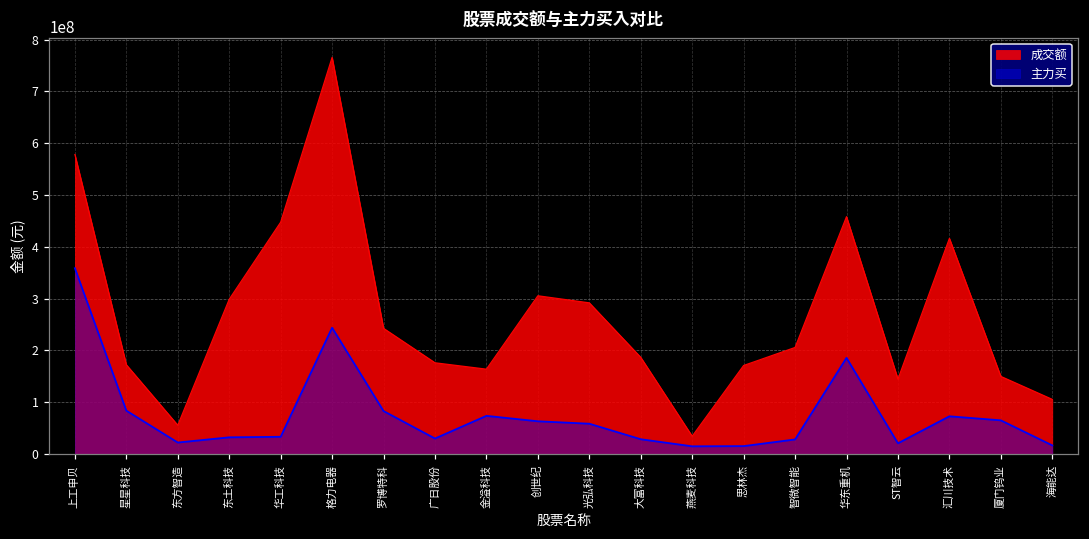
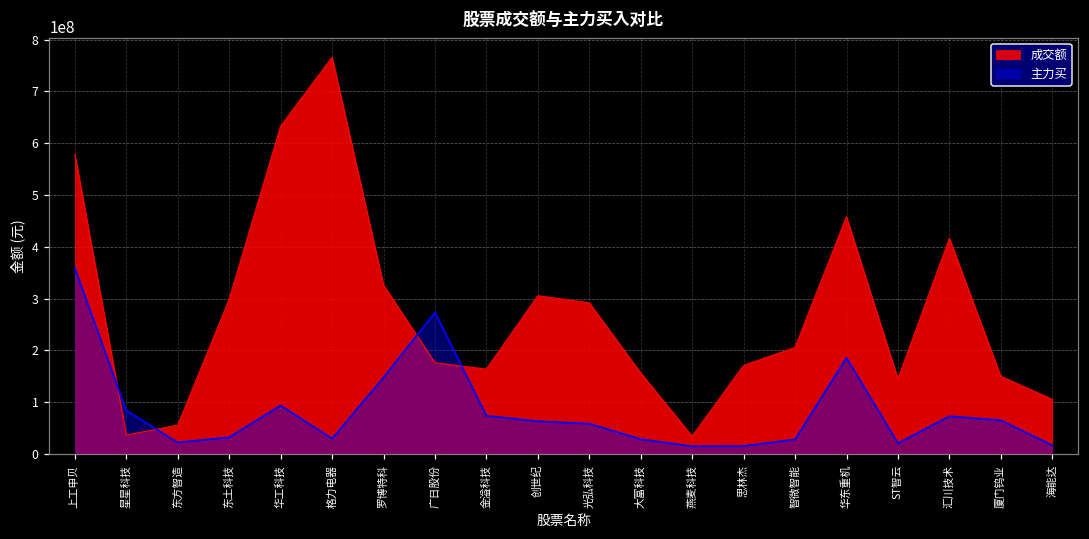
  {
    "成交额": {
      "上工申贝": 580000000,
-     "星星科技": 170000000,
+     "星星科技": 40000000,
      "东方智造": 60000000,
      "东土科技": 300000000,
-     "华工科技": 450000000,
+     "华工科技": 630000000,
      "格力电器": 770000000,
-     "罗博特科": 240000000,
+     "罗博特科": 330000000,
      "广日股份": 180000000,
      "金溢科技": 160000000,
      "创世纪": 310000000,
      "光弘科技": 290000000,
-     "大富科技": 190000000,
+     "大富科技": 160000000,
      "燕麦科技": 30000000,
      "思林杰": 170000000,
      "智微智能": 210000000,
      "华东重机": 460000000,
      "ST智云": 140000000,
      "汇川技术": 420000000,
      "厦门钨业": 150000000,
      "海能达": 110000000
    },
    "主力买": {
      "上工申贝": 360000000,
      "星星科技": 80000000,
      "东方智造": 20000000,
      "东土科技": 30000000,
-     "华工科技": 30000000,
-     "格力电器": 240000000,
-     "罗博特科": 80000000,
-     "广日股份": 30000000,
+     "华工科技": 90000000,
+     "格力电器": 30000000,
+     "罗博特科": 150000000,
+     "广日股份": 270000000,
      "金溢科技": 70000000,
      "创世纪": 60000000,
      "光弘科技": 60000000,
      "大富科技": 30000000,
      "燕麦科技": 10000000,
      "思林杰": 20000000,
      "智微智能": 30000000,
      "华东重机": 190000000,
      "ST智云": 20000000,
      "汇川技术": 70000000,
      "厦门钨业": 60000000,
      "海能达": 20000000
    }
  }
